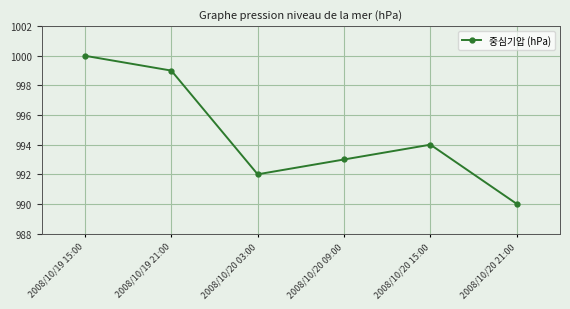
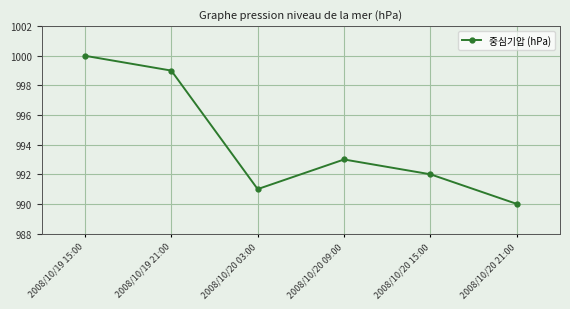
  {
    "2008/10/19 15:00": 1000,
    "2008/10/19 21:00": 999,
-   "2008/10/20 03:00": 992,
+   "2008/10/20 03:00": 991,
    "2008/10/20 09:00": 993,
-   "2008/10/20 15:00": 994,
+   "2008/10/20 15:00": 992,
    "2008/10/20 21:00": 990
  }
